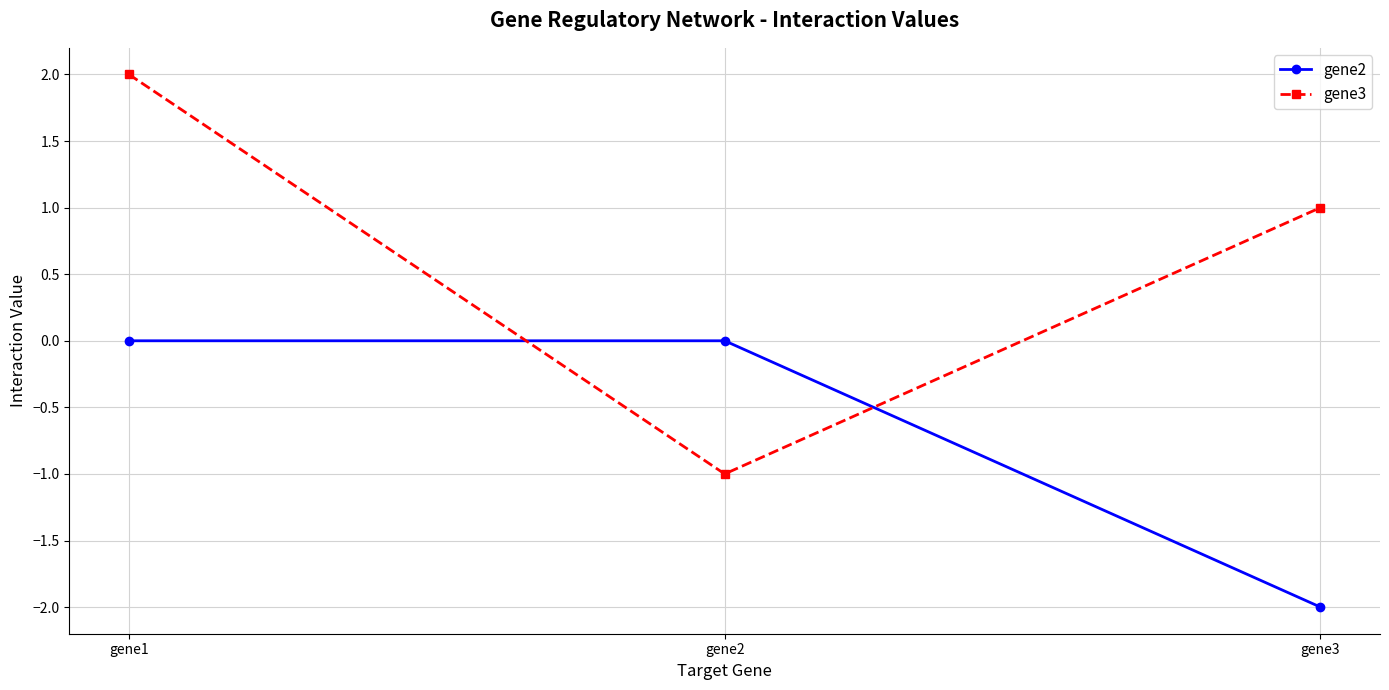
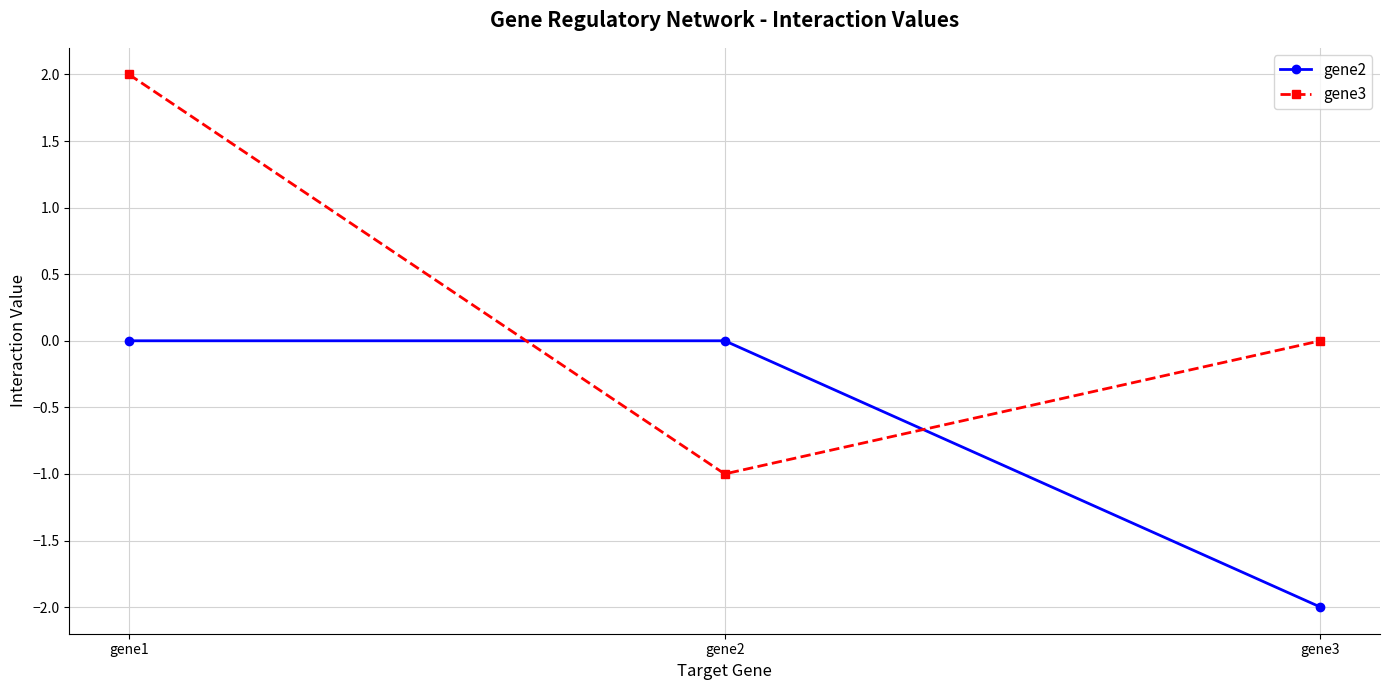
  {
    "gene2": {
      "gene1": 0,
      "gene2": 0,
      "gene3": -2
    },
    "gene3": {
      "gene1": 2,
      "gene2": -1,
-     "gene3": 1
+     "gene3": 0
    }
  }
